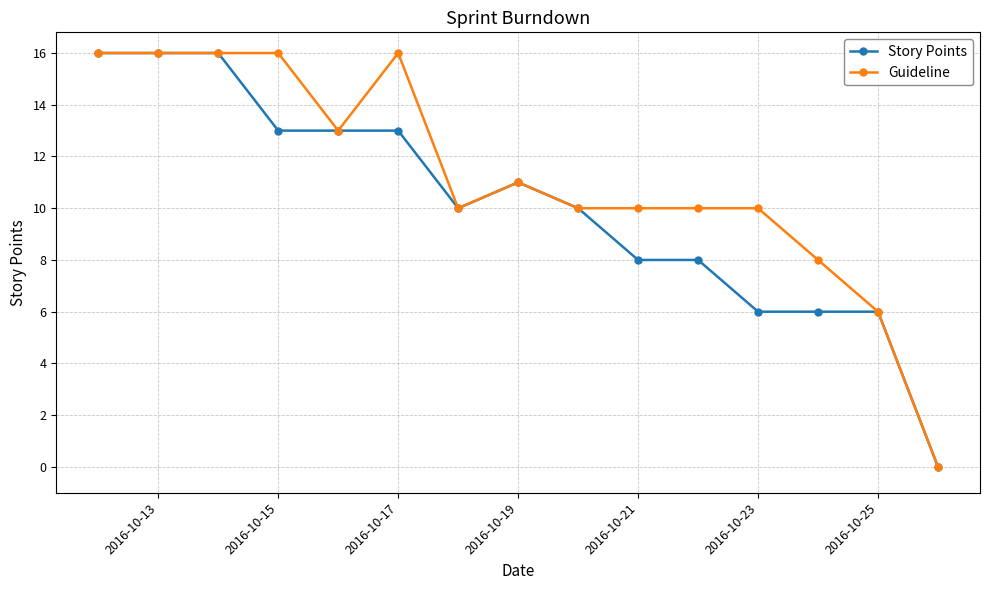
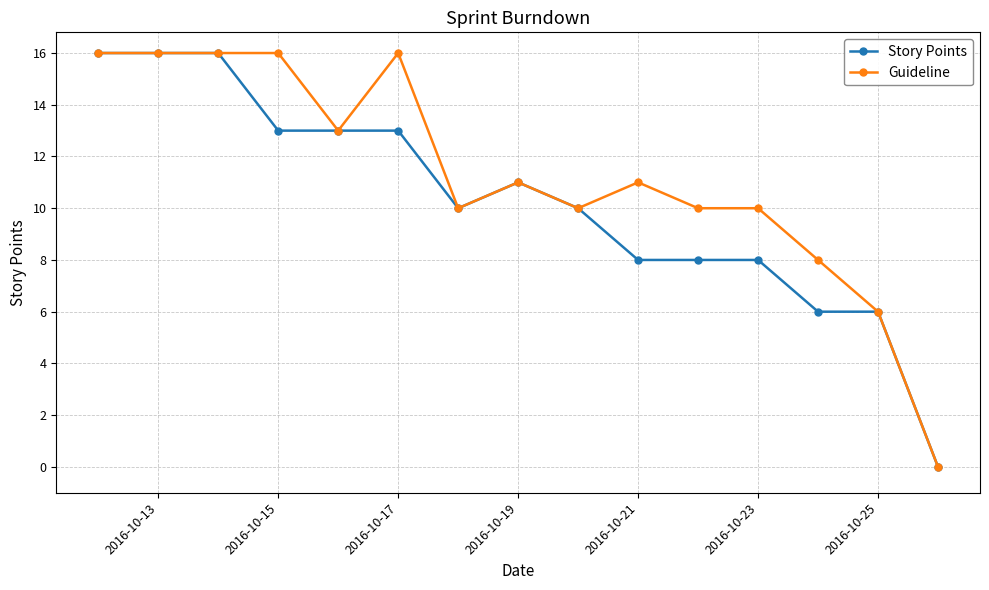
  {
    "Story Points": {
      "2016-10-15": 13,
      "2016-10-17": 13,
      "2016-10-21": 8,
-     "2016-10-23": 6
+     "2016-10-23": 8
    },
    "Guideline": {
      "2016-10-15": 16,
      "2016-10-17": 16,
-     "2016-10-21": 10,
+     "2016-10-21": 11,
      "2016-10-23": 10
    }
  }
